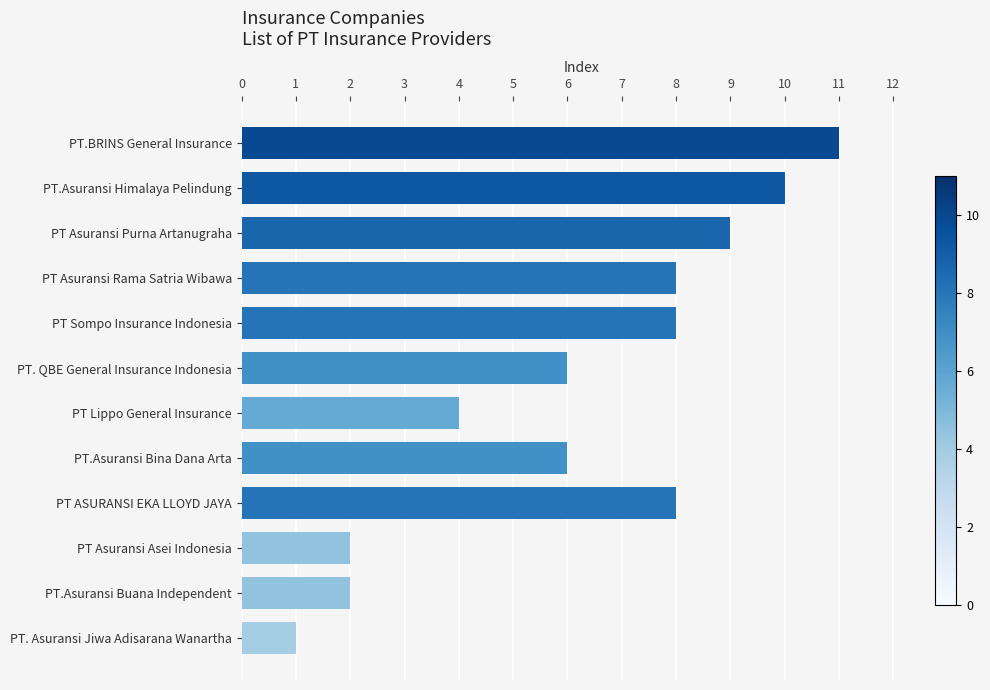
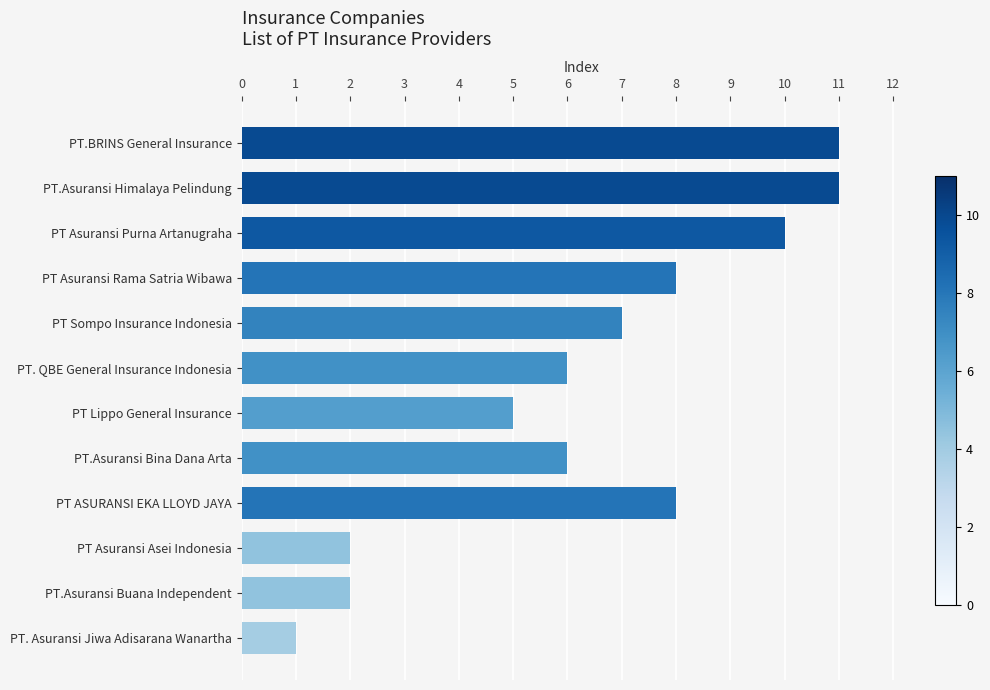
  {
    "PT.BRINS General Insurance": 11,
-   "PT.Asuransi Himalaya Pelindung": 10,
-   "PT Asuransi Purna Artanugraha": 9,
+   "PT.Asuransi Himalaya Pelindung": 11,
+   "PT Asuransi Purna Artanugraha": 10,
    "PT Asuransi Rama Satria Wibawa": 8,
-   "PT Sompo Insurance Indonesia": 8,
+   "PT Sompo Insurance Indonesia": 7,
    "PT. QBE General Insurance Indonesia": 6,
-   "PT Lippo General Insurance": 4,
+   "PT Lippo General Insurance": 5,
    "PT.Asuransi Bina Dana Arta": 6,
    "PT ASURANSI EKA LLOYD JAYA": 8,
    "PT Asuransi Asei Indonesia": 2,
    "PT.Asuransi Buana Independent": 2,
    "PT. Asuransi Jiwa Adisarana Wanartha": 1
  }
